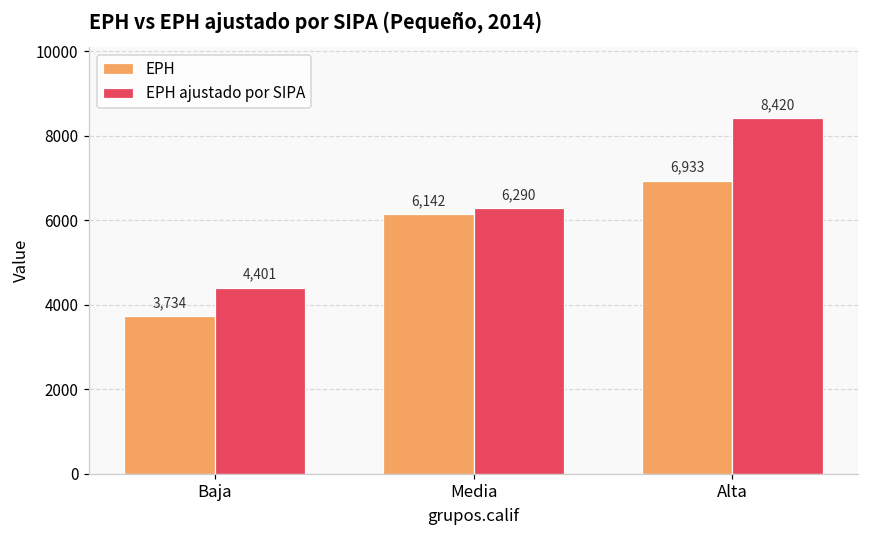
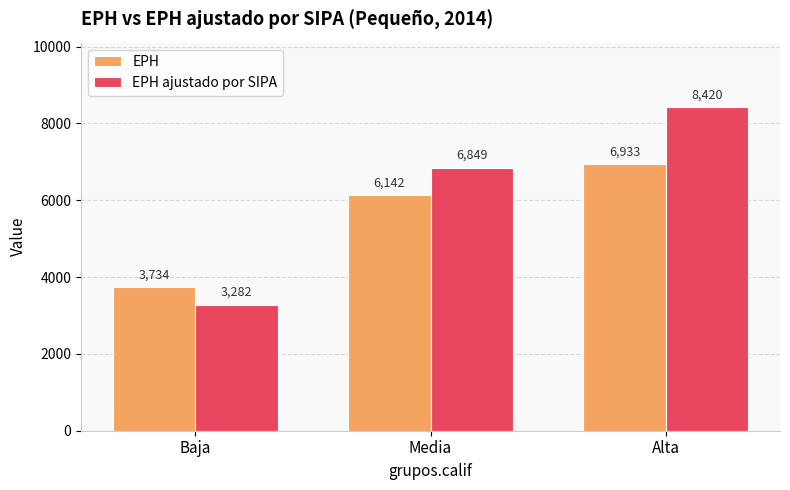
  {
    "EPH": {
      "Baja": "3,734",
      "Media": "6,142",
      "Alta": "6,933"
    },
    "EPH ajustado por SIPA": {
-     "Baja": "4,401",
-     "Media": "6,290",
+     "Baja": "3,282",
+     "Media": "6,849",
      "Alta": "8,420"
    }
  }
